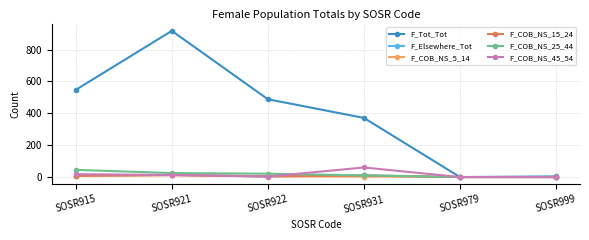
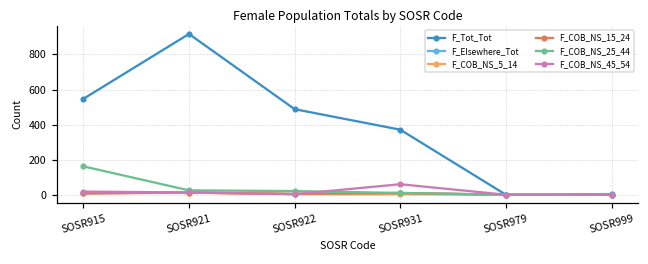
  {
    "F_Tot_Tot": {
      "SOSR915": 550,
      "SOSR921": 920,
      "SOSR922": 490,
      "SOSR931": 370
    },
    "F_COB_NS_25_44": {
-     "SOSR915": 50
+     "SOSR915": 160
    },
    "F_COB_NS_45_54": {
      "SOSR931": 60
    }
  }
